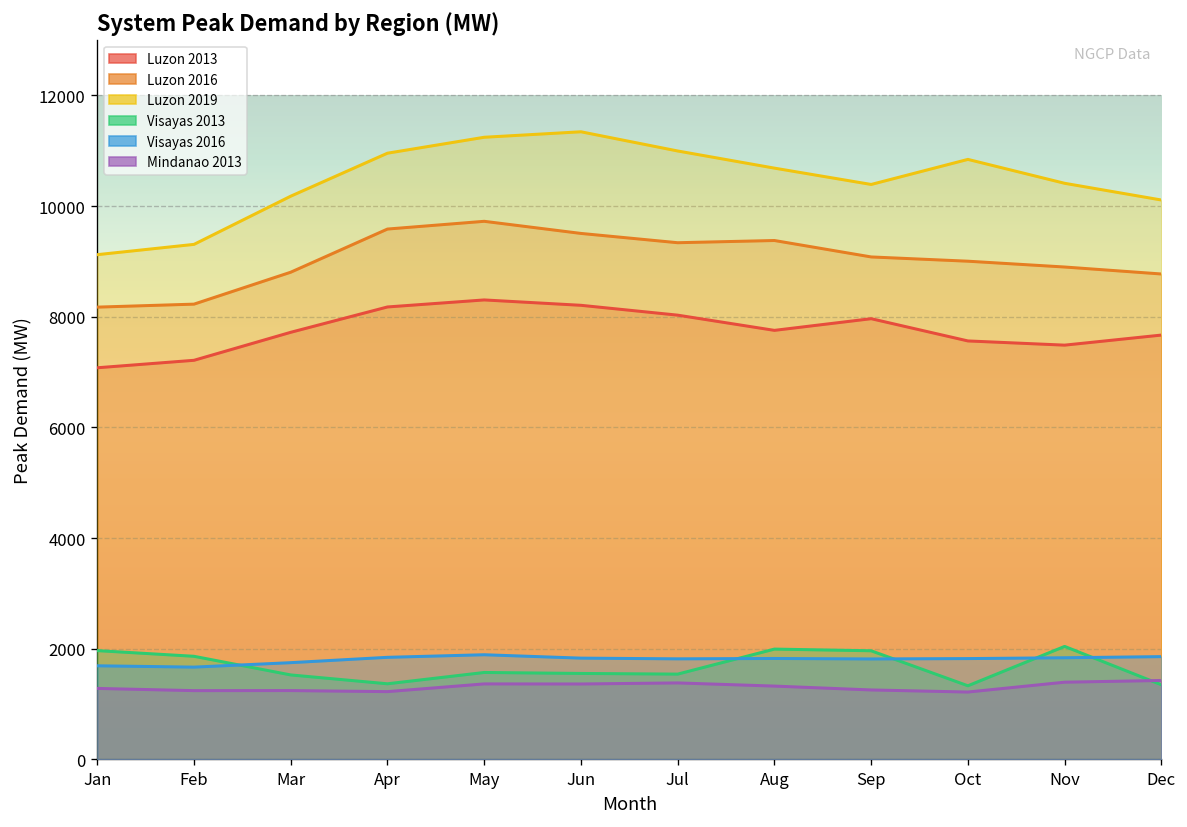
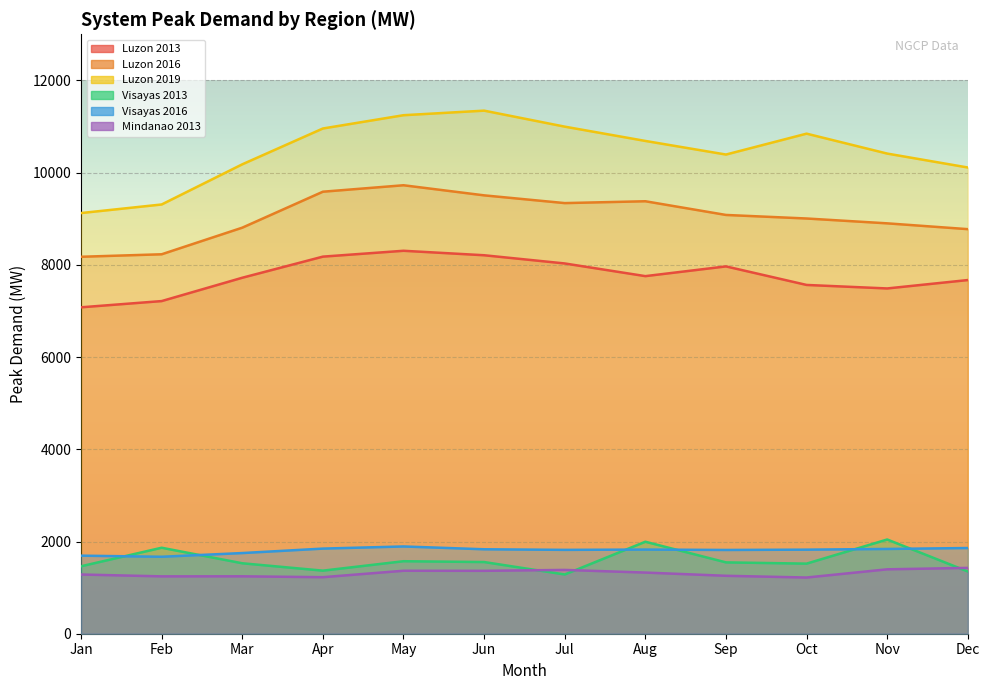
  {
    "Visayas 2013": {
-     "Jan": 2000,
+     "Jan": 1500,
      "Feb": 1900,
      "Mar": 1500,
      "Apr": 1400,
      "May": 1600,
      "Jun": 1600,
-     "Jul": 1500,
+     "Jul": 1300,
      "Aug": 2000,
-     "Sep": 2000,
-     "Oct": 1300,
+     "Sep": 1500,
+     "Oct": 1500,
      "Nov": 2000,
      "Dec": 1300
    }
  }
